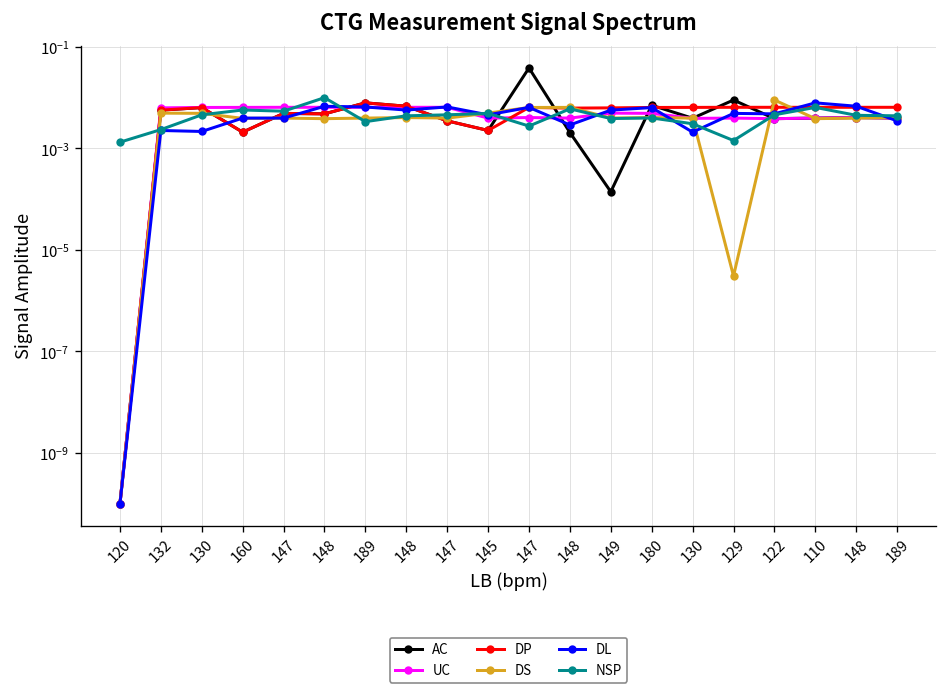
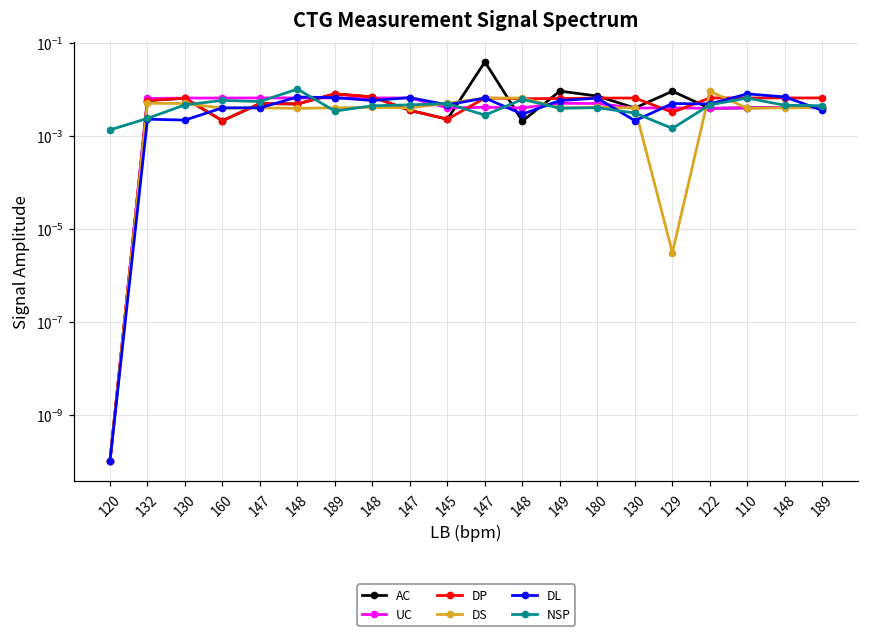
  {
    "AC": {
-     "149": 0.00014,
+     "149": 0.009,
      "129": 0.009
    },
    "UC": {
      "145": 0.004,
      "180": 0.005,
      "129": 0.004
    },
    "DP": {
-     "129": 0.006,
+     "129": 0.003,
      "122": 0.006
    },
    "DS": {
      "129": 0.000003,
      "122": 0.009
    },
    "DL": {
      "129": 0.005,
      "110": 0.008
    },
    "NSP": {
      "120": 0.0013,
      "129": 0.0014
    }
  }
